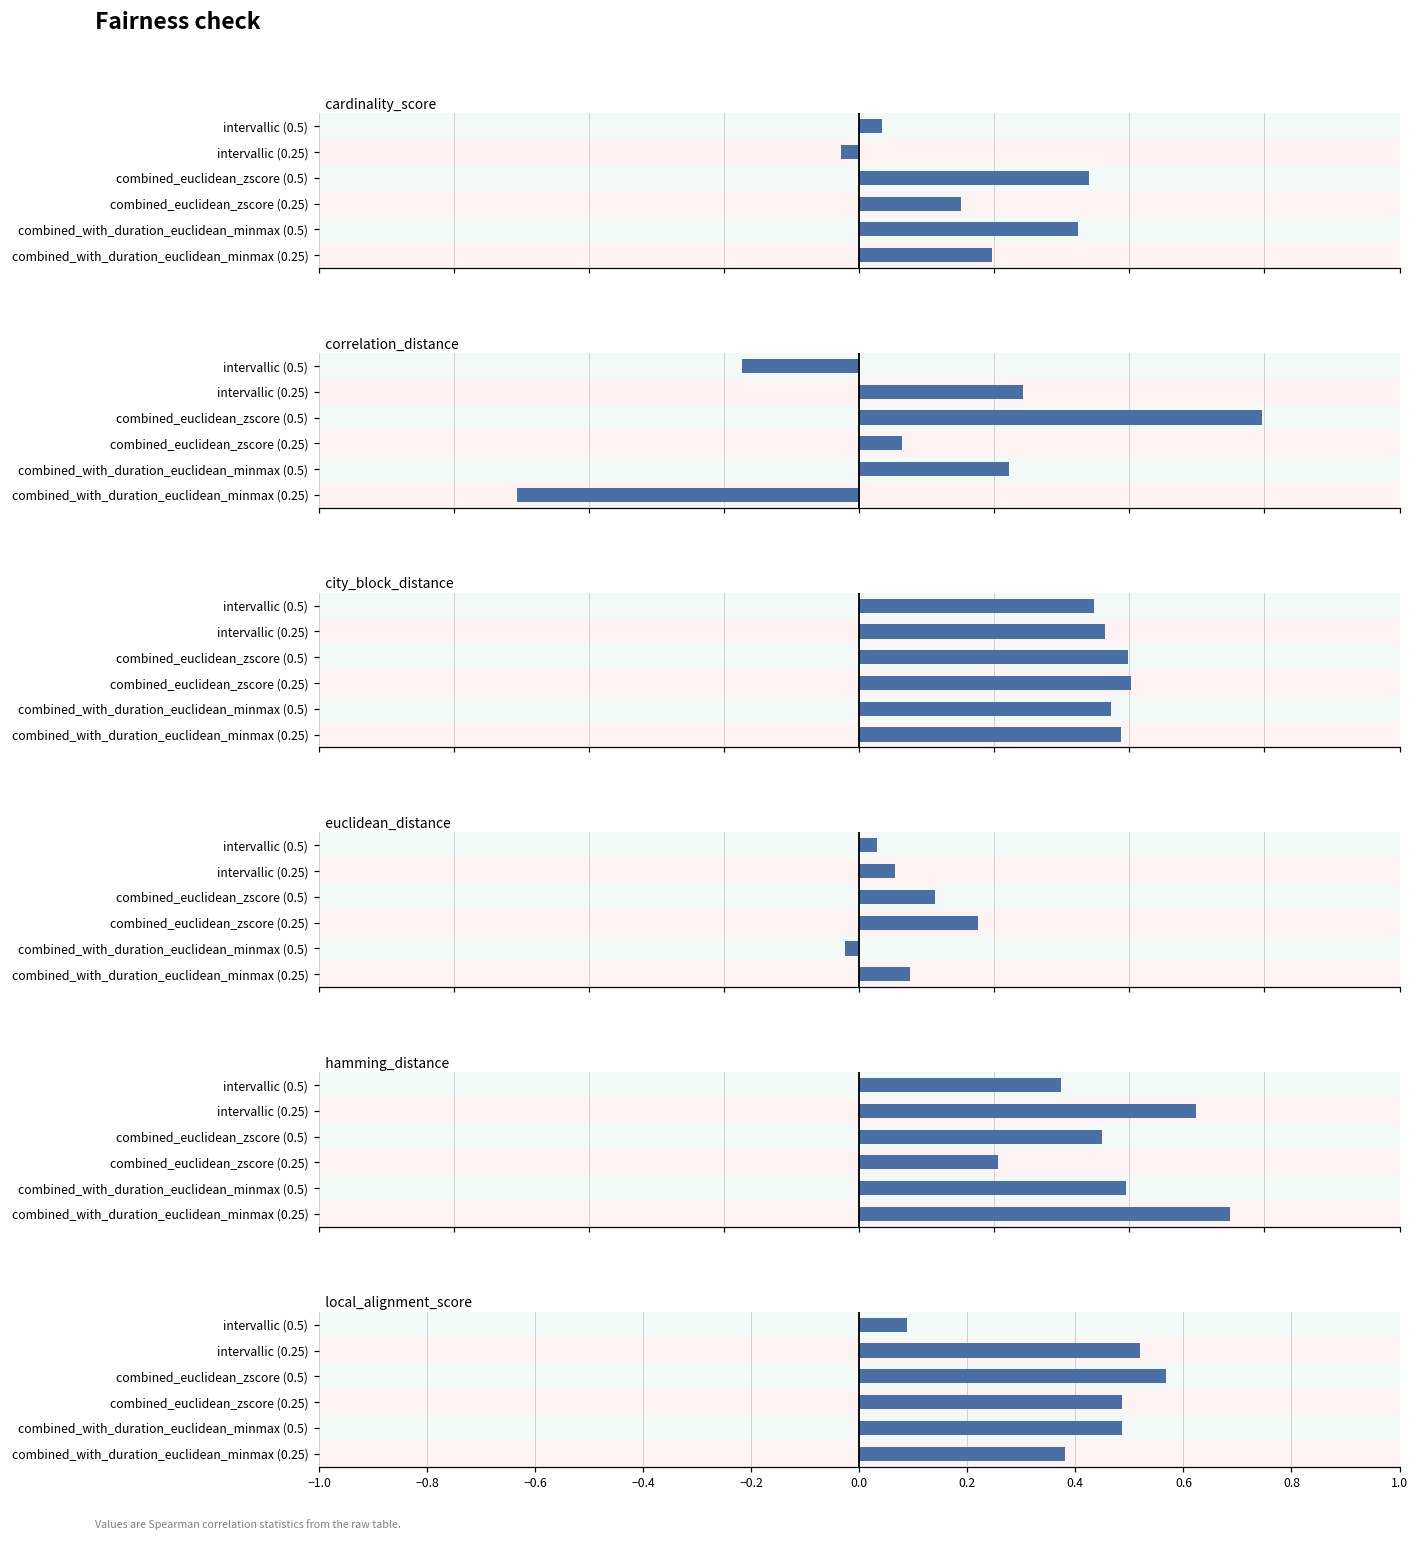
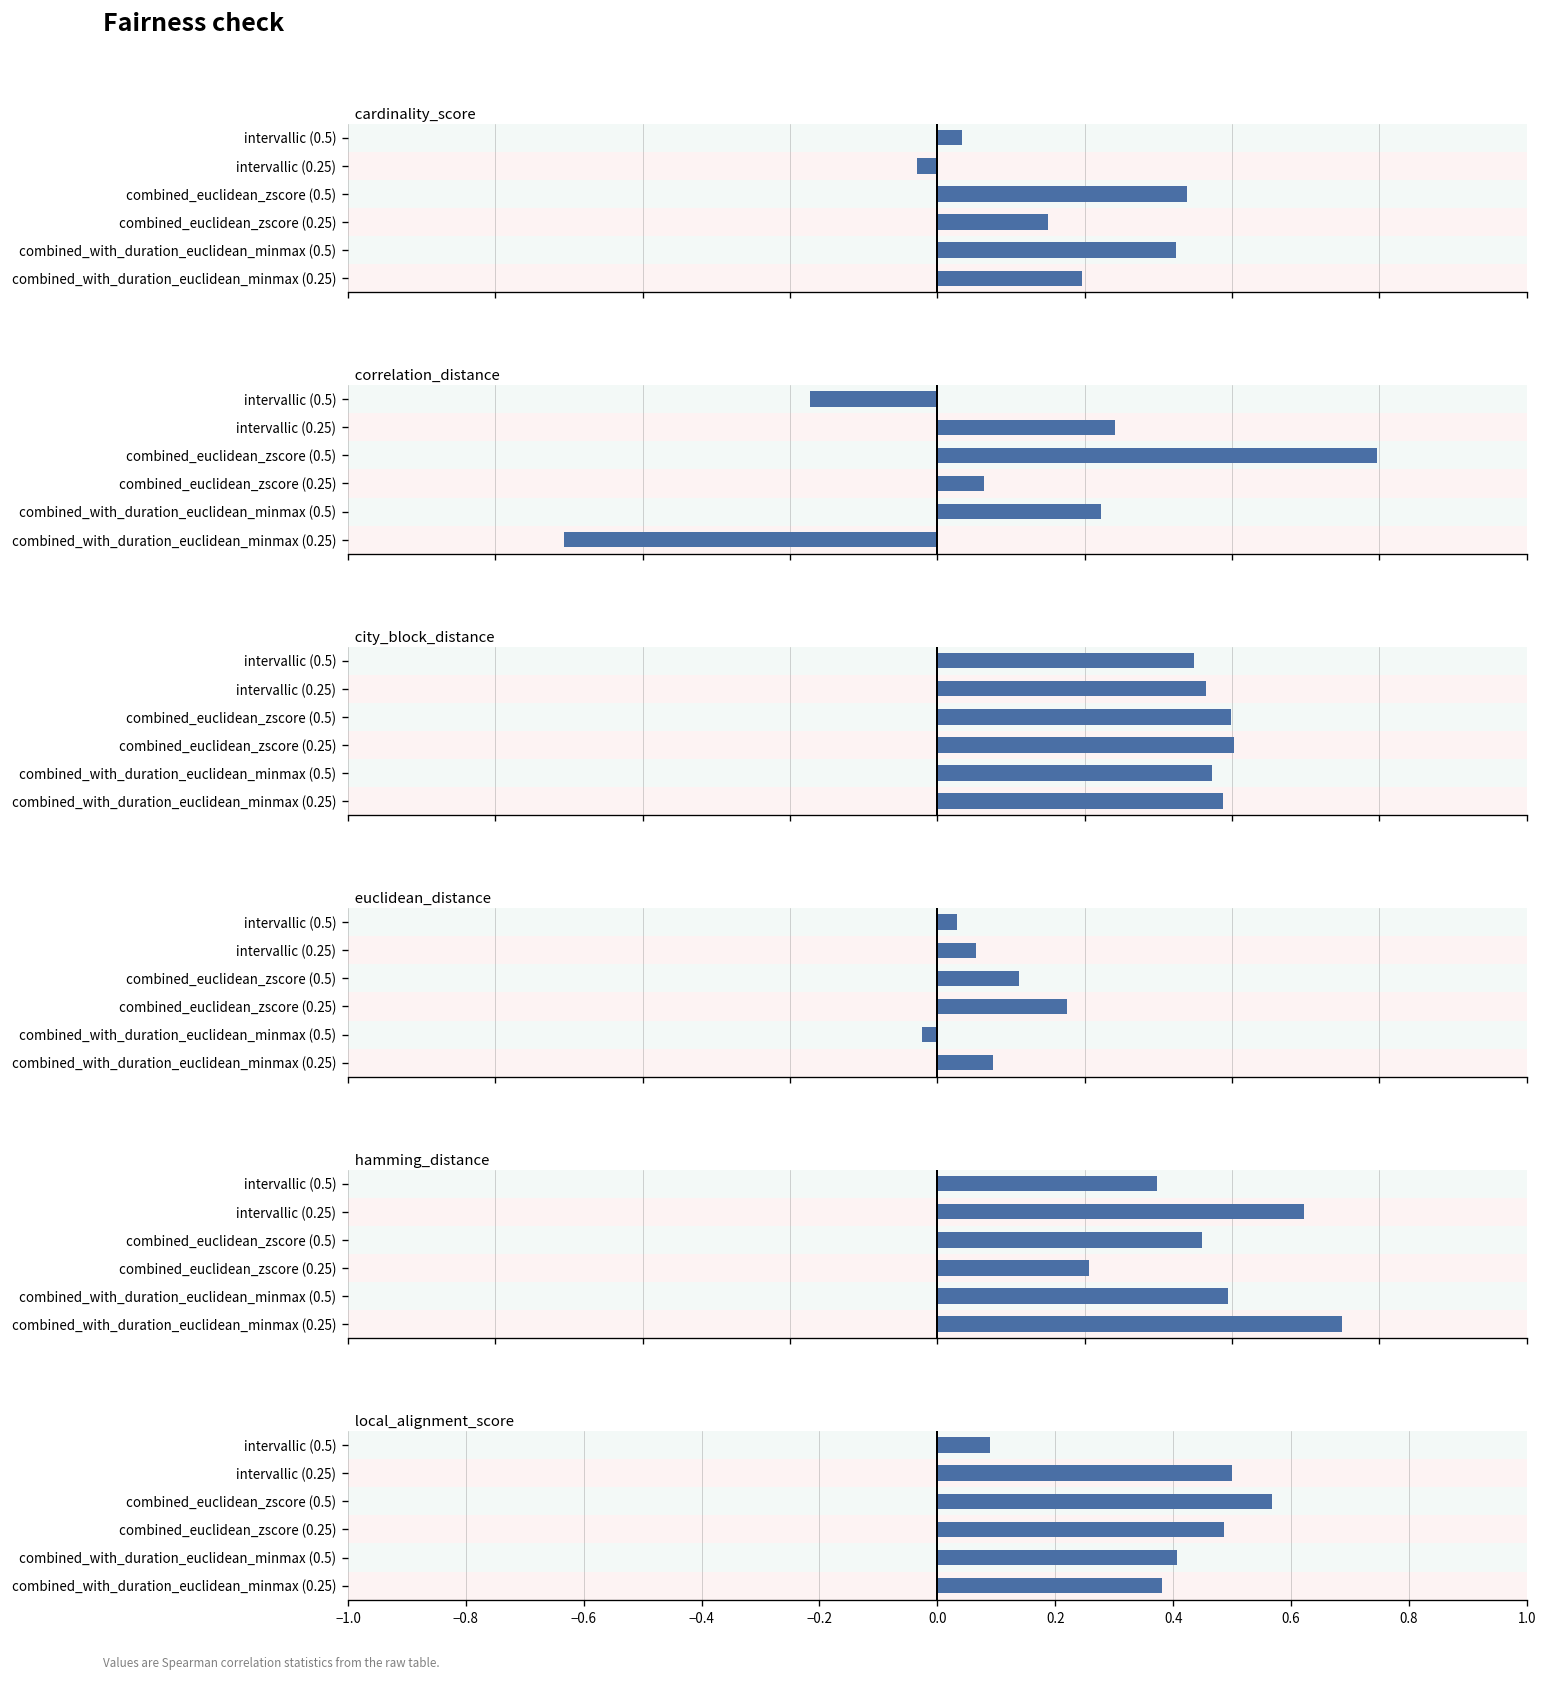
  {
    "local_alignment_score": {
      "intervallic (0.5)": 0.09,
-     "intervallic (0.25)": 0.52,
+     "intervallic (0.25)": 0.50,
      "combined_euclidean_zscore (0.5)": 0.57,
      "combined_euclidean_zscore (0.25)": 0.49,
-     "combined_with_duration_euclidean_minmax (0.5)": 0.49,
+     "combined_with_duration_euclidean_minmax (0.5)": 0.41,
      "combined_with_duration_euclidean_minmax (0.25)": 0.38
    }
  }
